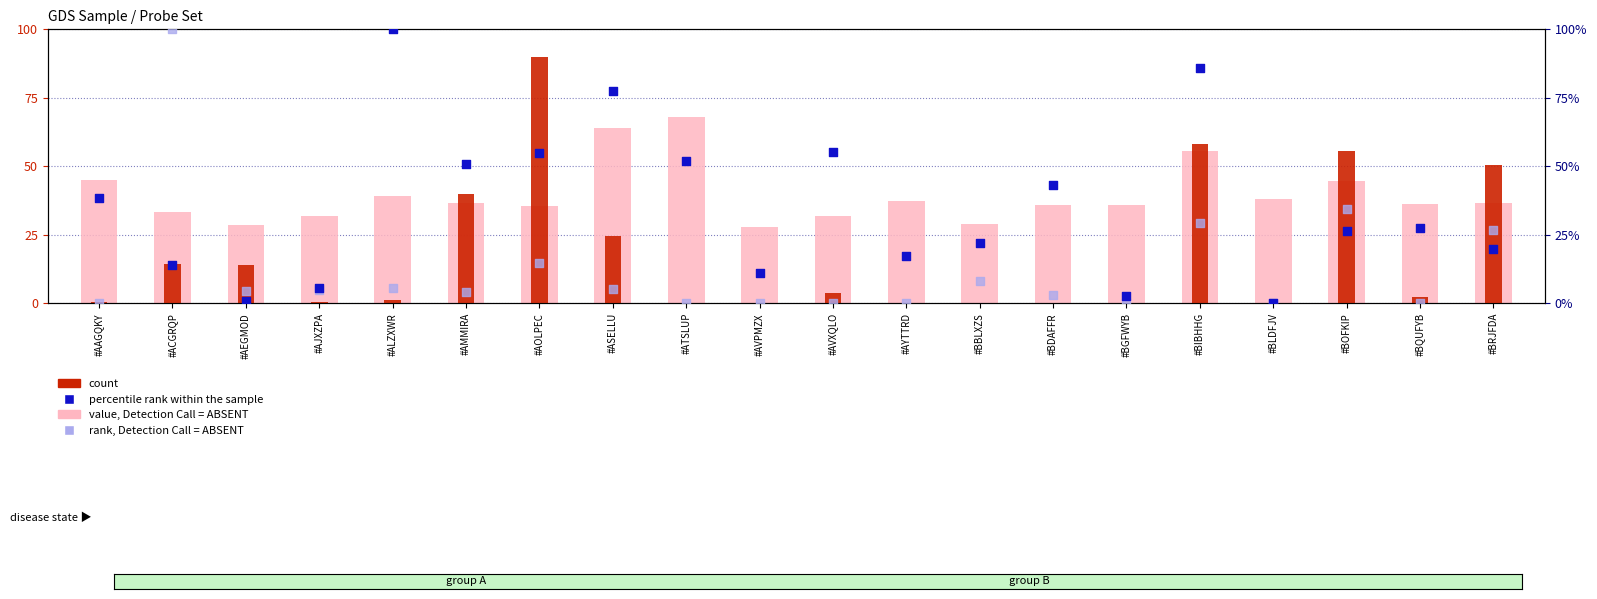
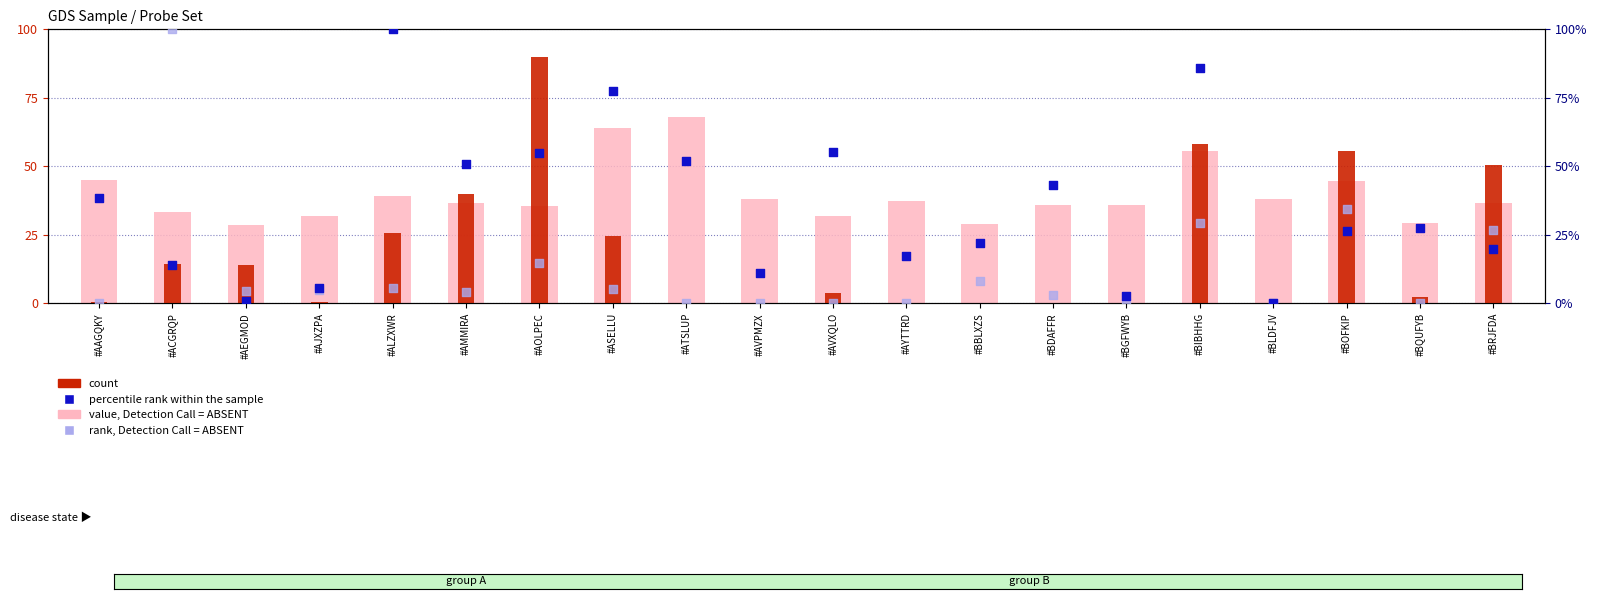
  {
    "value, Detection Call = ABSENT": {
      "#AAGQKY": 45,
      "#ACGRQP": 33,
      "#AEGMOD": 29,
      "#AJXZPA": 32,
      "#ALZXWR": 39,
      "#ASELLU": 64,
      "#ATSLUP": 68,
-     "#AVPMZX": 28,
+     "#AVPMZX": 38,
      "#AVXQLO": 32,
      "#AYTTRD": 37,
      "#BBLXZS": 29,
      "#BDAFFR": 36,
      "#BGFWYB": 36,
      "#BLDFJV": 38,
-     "#BQUFYB": 36
+     "#BQUFYB": 29
    },
    "count": {
-     "#ALZXWR": 1,
+     "#ALZXWR": 26,
      "#AMMIRA": 40,
      "#AOLPEC": 90,
      "#ATSLUP": 0,
      "#AVPMZX": 0,
      "#AYTTRD": 0,
      "#BBLXZS": 0,
      "#BGFWYB": 0,
      "#BIBHHG": 58,
      "#BLDFJV": 0,
      "#BOFKIP": 55,
      "#BRJFDA": 50
    }
  }
